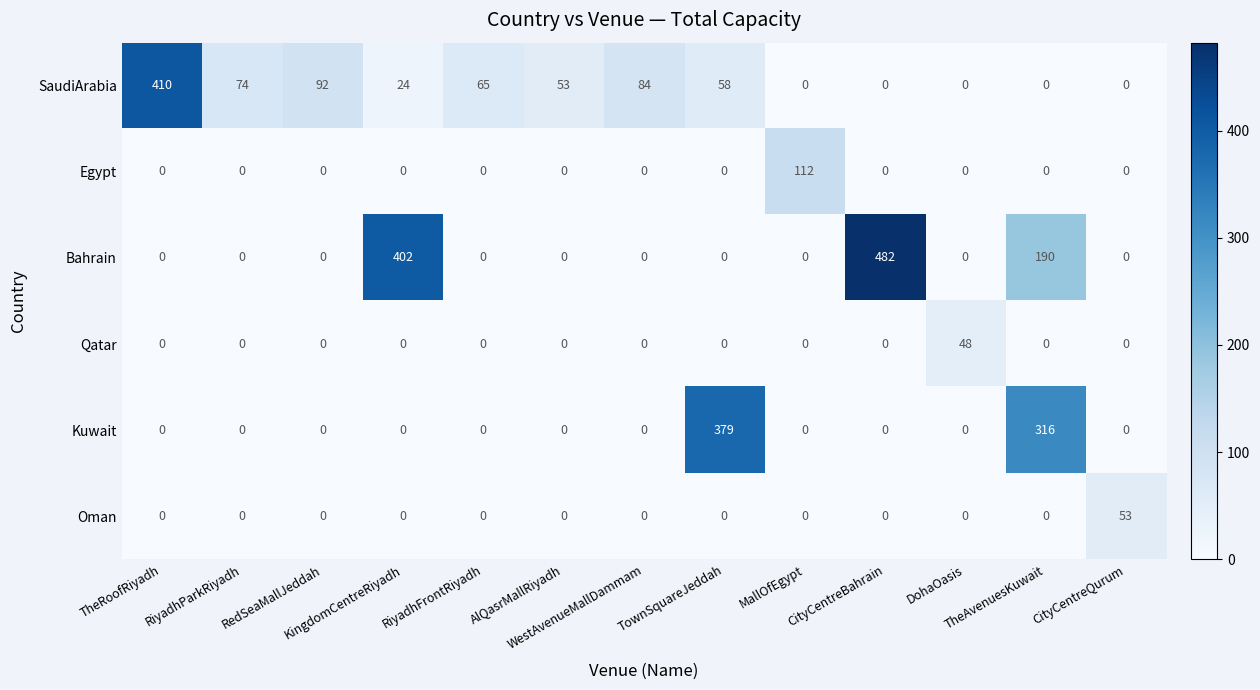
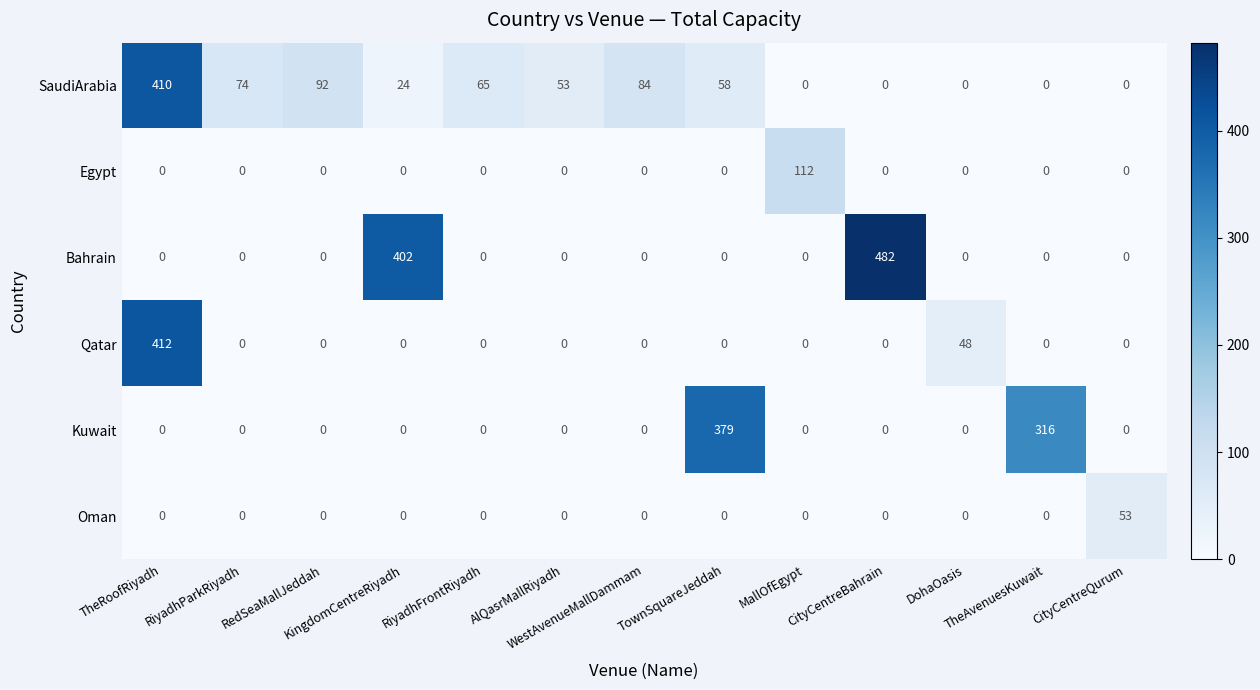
  {
    "SaudiArabia": {
      "TheRoofRiyadh": 410,
      "RiyadhParkRiyadh": 74,
      "RedSeaMallJeddah": 92,
      "KingdomCentreRiyadh": 24,
      "RiyadhFrontRiyadh": 65,
      "AlQasrMallRiyadh": 53,
      "WestAvenueMallDammam": 84,
      "TownSquareJeddah": 58,
      "MallOfEgypt": 0,
      "CityCentreBahrain": 0,
      "DohaOasis": 0,
      "TheAvenuesKuwait": 0,
      "CityCentreQurum": 0
    },
    "Egypt": {
      "TheRoofRiyadh": 0,
      "RiyadhParkRiyadh": 0,
      "RedSeaMallJeddah": 0,
      "KingdomCentreRiyadh": 0,
      "RiyadhFrontRiyadh": 0,
      "AlQasrMallRiyadh": 0,
      "WestAvenueMallDammam": 0,
      "TownSquareJeddah": 0,
      "MallOfEgypt": 112,
      "CityCentreBahrain": 0,
      "DohaOasis": 0,
      "TheAvenuesKuwait": 0,
      "CityCentreQurum": 0
    },
    "Bahrain": {
      "TheRoofRiyadh": 0,
      "RiyadhParkRiyadh": 0,
      "RedSeaMallJeddah": 0,
      "KingdomCentreRiyadh": 402,
      "RiyadhFrontRiyadh": 0,
      "AlQasrMallRiyadh": 0,
      "WestAvenueMallDammam": 0,
      "TownSquareJeddah": 0,
      "MallOfEgypt": 0,
      "CityCentreBahrain": 482,
      "DohaOasis": 0,
-     "TheAvenuesKuwait": 190,
+     "TheAvenuesKuwait": 0,
      "CityCentreQurum": 0
    },
    "Qatar": {
-     "TheRoofRiyadh": 0,
+     "TheRoofRiyadh": 412,
      "RiyadhParkRiyadh": 0,
      "RedSeaMallJeddah": 0,
      "KingdomCentreRiyadh": 0,
      "RiyadhFrontRiyadh": 0,
      "AlQasrMallRiyadh": 0,
      "WestAvenueMallDammam": 0,
      "TownSquareJeddah": 0,
      "MallOfEgypt": 0,
      "CityCentreBahrain": 0,
      "DohaOasis": 48,
      "TheAvenuesKuwait": 0,
      "CityCentreQurum": 0
    },
    "Kuwait": {
      "TheRoofRiyadh": 0,
      "RiyadhParkRiyadh": 0,
      "RedSeaMallJeddah": 0,
      "KingdomCentreRiyadh": 0,
      "RiyadhFrontRiyadh": 0,
      "AlQasrMallRiyadh": 0,
      "WestAvenueMallDammam": 0,
      "TownSquareJeddah": 379,
      "MallOfEgypt": 0,
      "CityCentreBahrain": 0,
      "DohaOasis": 0,
      "TheAvenuesKuwait": 316,
      "CityCentreQurum": 0
    },
    "Oman": {
      "TheRoofRiyadh": 0,
      "RiyadhParkRiyadh": 0,
      "RedSeaMallJeddah": 0,
      "KingdomCentreRiyadh": 0,
      "RiyadhFrontRiyadh": 0,
      "AlQasrMallRiyadh": 0,
      "WestAvenueMallDammam": 0,
      "TownSquareJeddah": 0,
      "MallOfEgypt": 0,
      "CityCentreBahrain": 0,
      "DohaOasis": 0,
      "TheAvenuesKuwait": 0,
      "CityCentreQurum": 53
    }
  }
